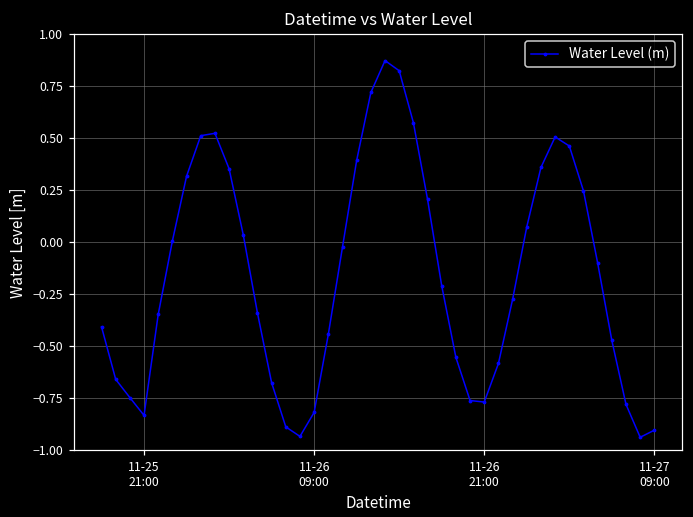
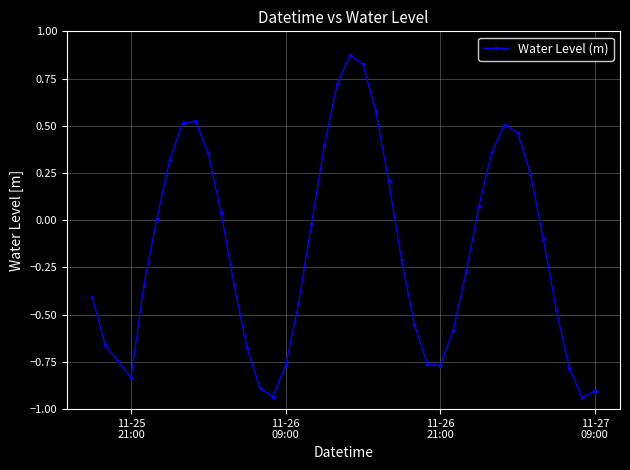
  {
    "11-25 21:00": -0.83,
-   "11-26 09:00": -0.82,
+   "11-26 09:00": -0.77,
    "11-26 21:00": -0.77,
    "11-27 09:00": -0.90
  }
